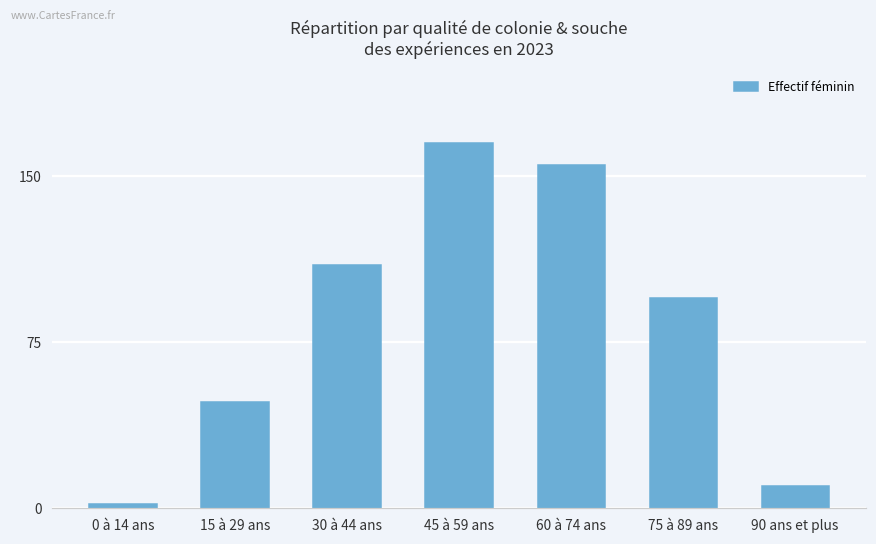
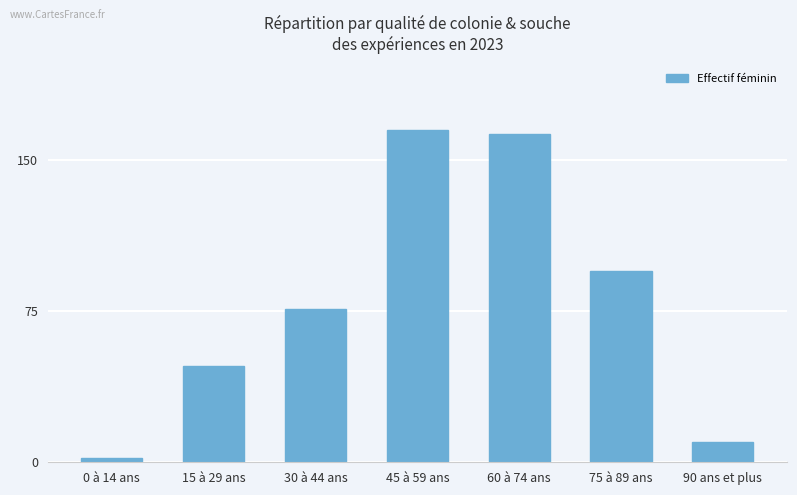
  {
    "0 à 14 ans": 2,
    "15 à 29 ans": 48,
-   "30 à 44 ans": 110,
+   "30 à 44 ans": 76,
    "45 à 59 ans": 165,
-   "60 à 74 ans": 155,
+   "60 à 74 ans": 163,
    "75 à 89 ans": 95,
    "90 ans et plus": 10
  }
